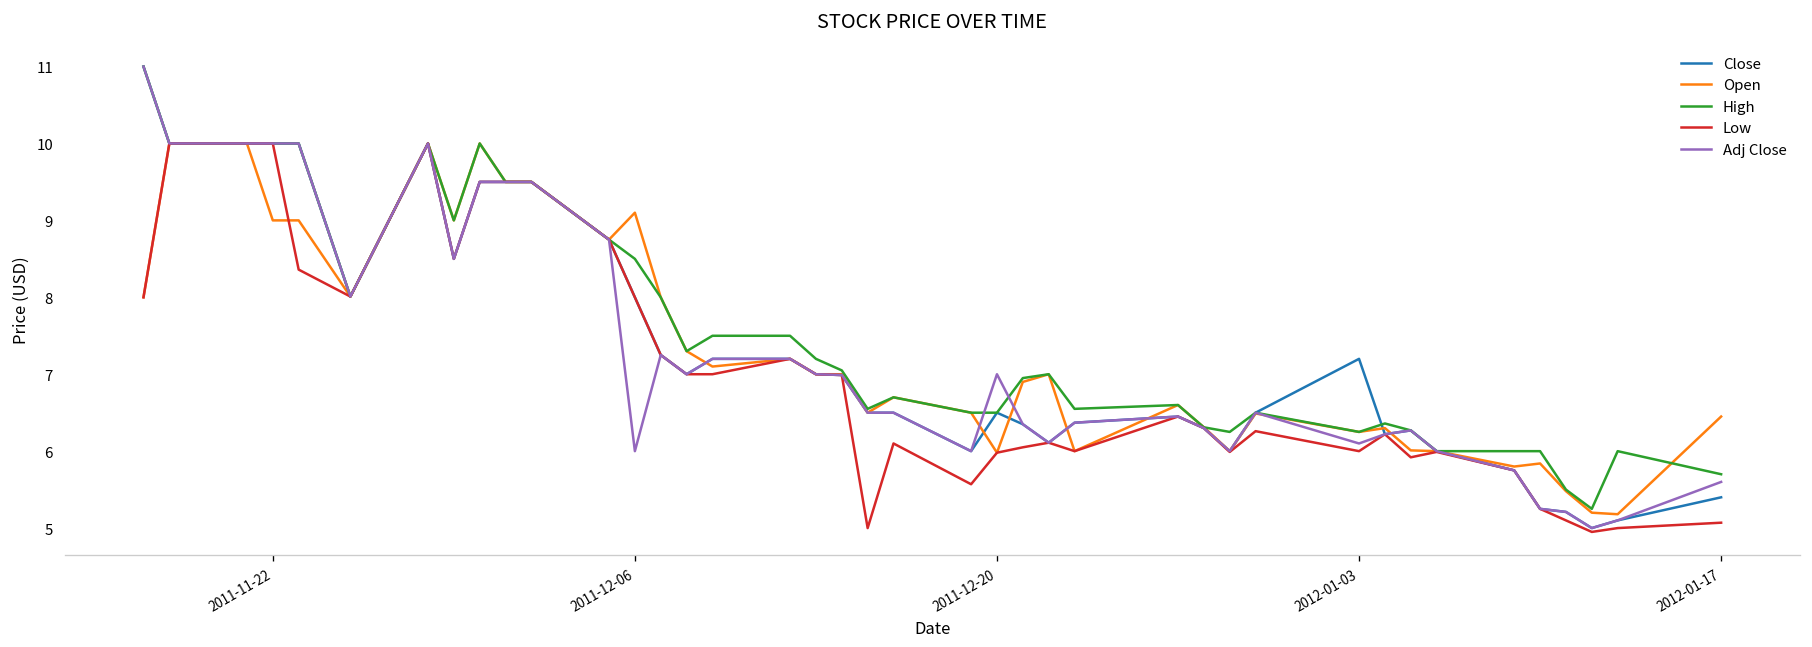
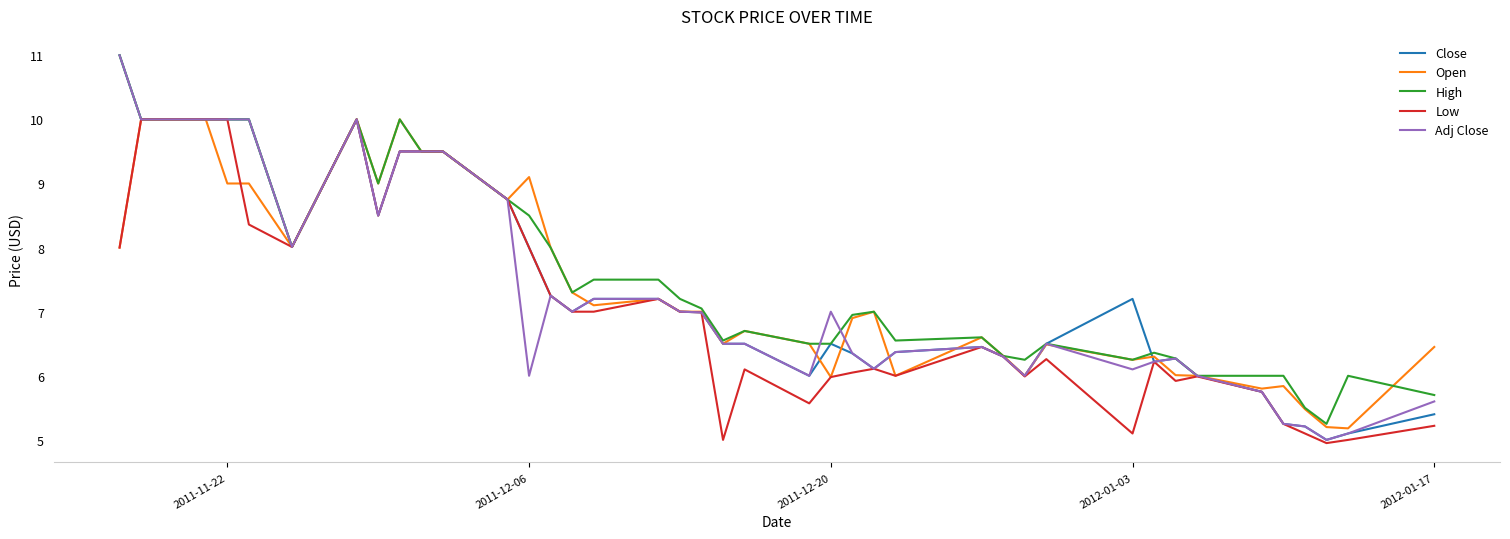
  {
    "Close": {
      "2012-01-03": 7.2,
      "2012-01-17": 5.4
    },
    "Open": {
      "2011-11-22": 9.0,
      "2011-12-06": 9.1,
      "2012-01-17": 6.5
    },
    "High": {
      "2011-12-06": 8.5,
      "2012-01-17": 5.7
    },
    "Low": {
-     "2012-01-03": 6.0,
-     "2012-01-17": 5.1
+     "2012-01-03": 5.1,
+     "2012-01-17": 5.2
    },
    "Adj Close": {
      "2011-12-06": 6.0,
      "2011-12-20": 7.0,
      "2012-01-03": 6.1,
      "2012-01-17": 5.6
    }
  }
